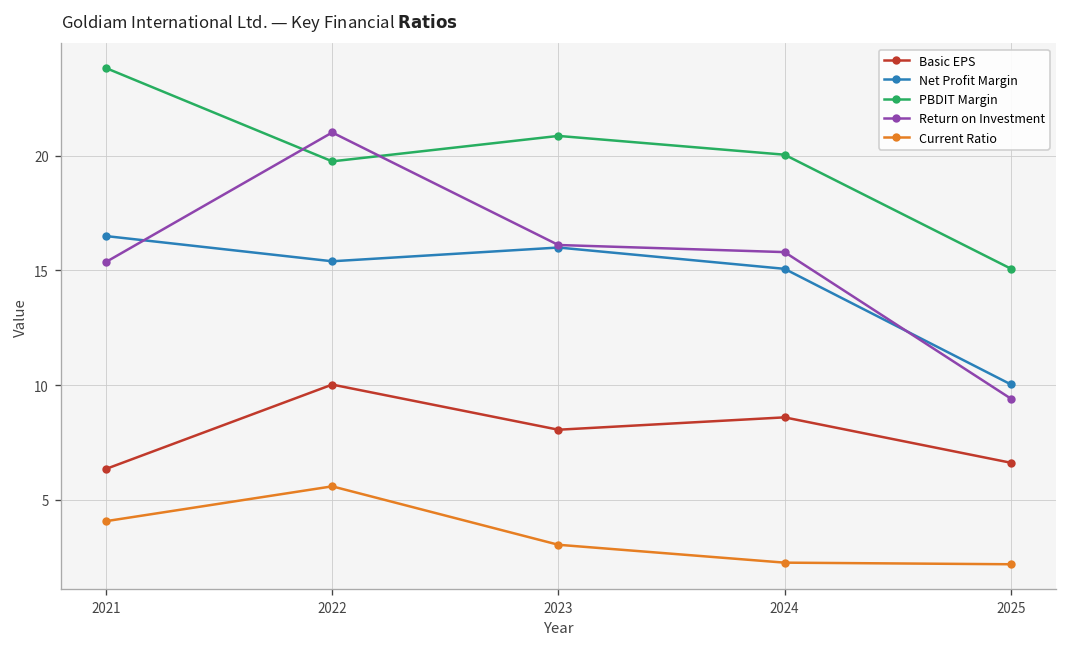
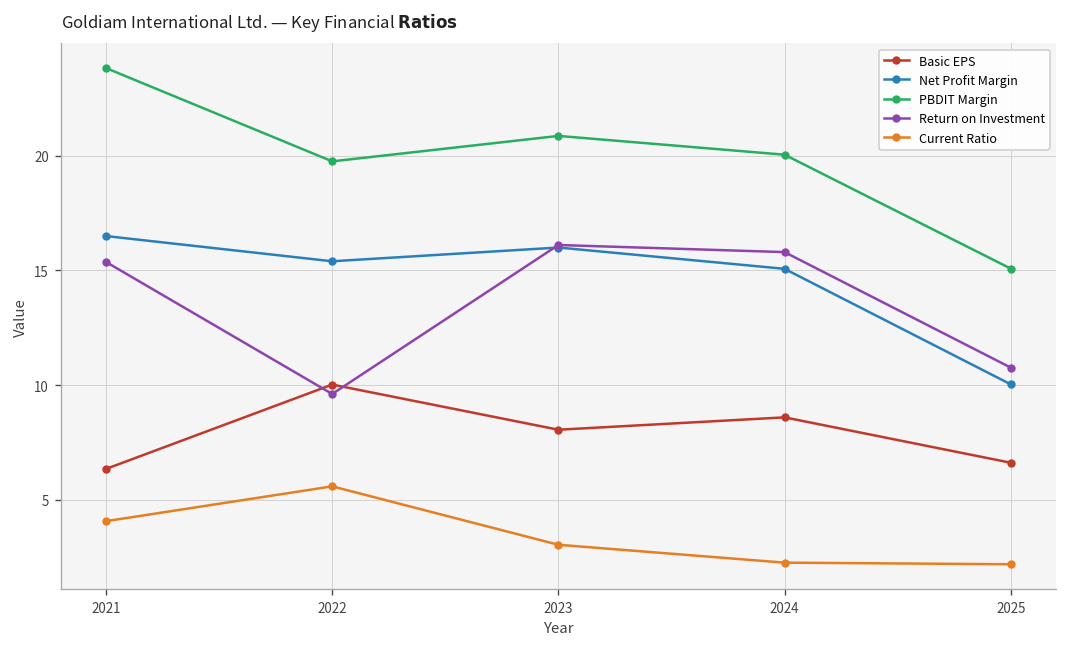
  {
    "Basic EPS": {
      "2021": 6.3,
      "2022": 10.0,
      "2023": 8.1,
      "2024": 8.6,
      "2025": 6.6
    },
    "Net Profit Margin": {
      "2021": 16.5,
      "2022": 15.4,
      "2024": 15.1,
      "2025": 10.0
    },
    "PBDIT Margin": {
      "2021": 23.8,
      "2022": 19.8,
      "2023": 20.9,
      "2024": 20.1,
      "2025": 15.1
    },
    "Return on Investment": {
      "2021": 15.4,
-     "2022": 21.0,
+     "2022": 9.6,
      "2024": 15.8,
-     "2025": 9.4
+     "2025": 10.8
    },
    "Current Ratio": {
      "2021": 4.1,
      "2022": 5.6,
      "2023": 3.0,
      "2024": 2.3,
      "2025": 2.2
    }
  }
